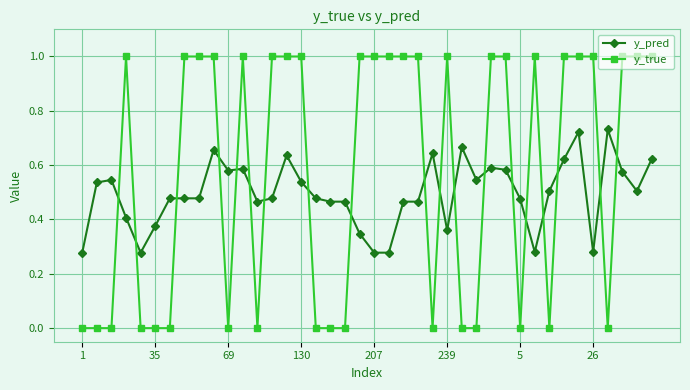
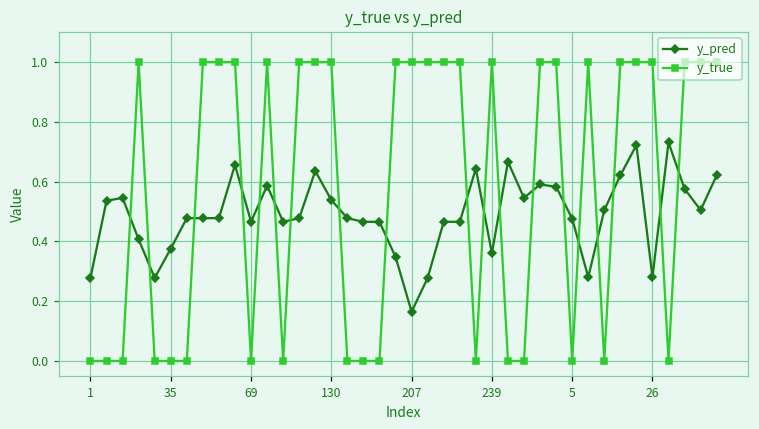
  {
    "y_pred": {
      "35": 0.38,
-     "69": 0.58,
+     "69": 0.47,
      "130": 0.54,
-     "207": 0.28,
+     "207": 0.16,
      "239": 0.36,
      "5": 0.48
    },
    "y_true": {
      "35": 0.00,
      "69": 0.00,
      "130": 1.00,
      "207": 1.00,
      "239": 1.00,
      "5": 0.00
    }
  }
